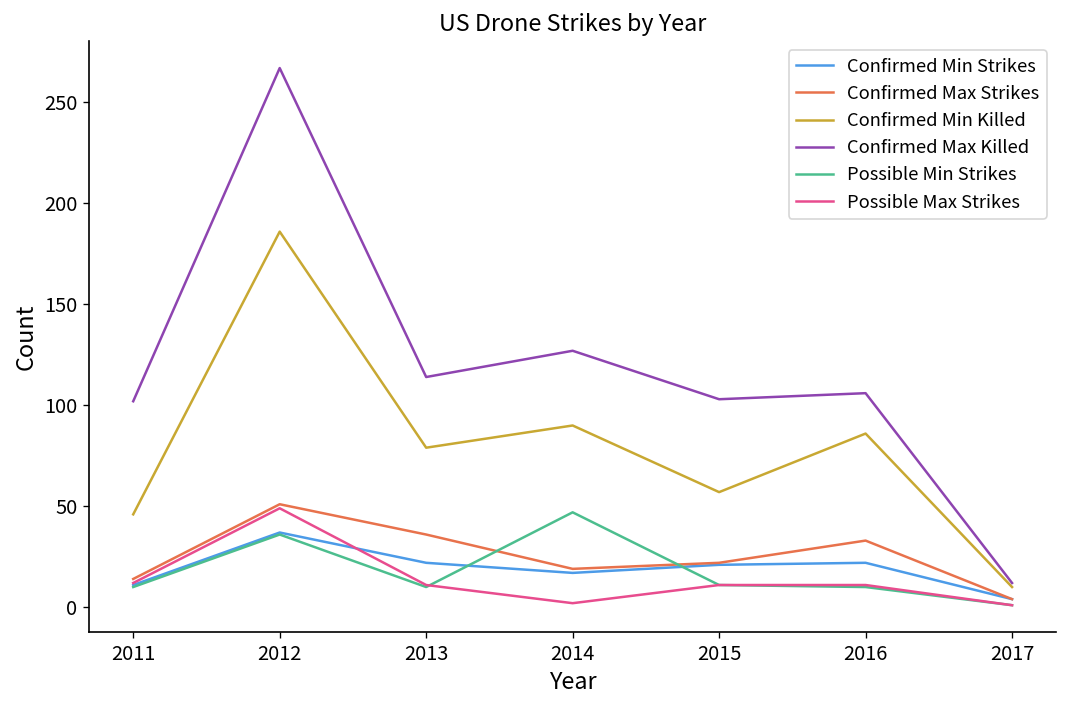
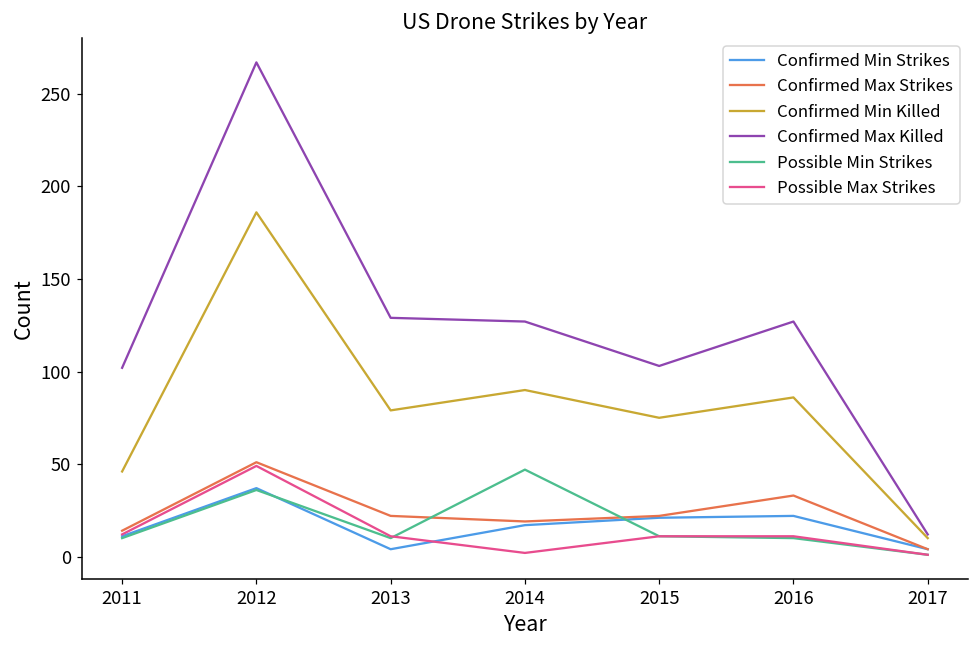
  {
    "Confirmed Min Strikes": {
-     "2013": 22,
+     "2013": 4,
      "2014": 17,
      "2016": 22
    },
    "Confirmed Max Strikes": {
      "2011": 14,
      "2012": 51,
-     "2013": 36,
+     "2013": 22,
      "2014": 19,
      "2016": 33
    },
    "Confirmed Min Killed": {
      "2011": 46,
      "2012": 186,
      "2013": 79,
      "2014": 90,
-     "2015": 57,
+     "2015": 75,
      "2016": 86,
      "2017": 10
    },
    "Confirmed Max Killed": {
      "2011": 102,
      "2012": 267,
-     "2013": 114,
+     "2013": 129,
      "2014": 127,
      "2015": 103,
-     "2016": 106,
+     "2016": 127,
      "2017": 12
    },
    "Possible Min Strikes": {
      "2014": 47
    },
    "Possible Max Strikes": {
      "2012": 49,
      "2014": 2
    }
  }
